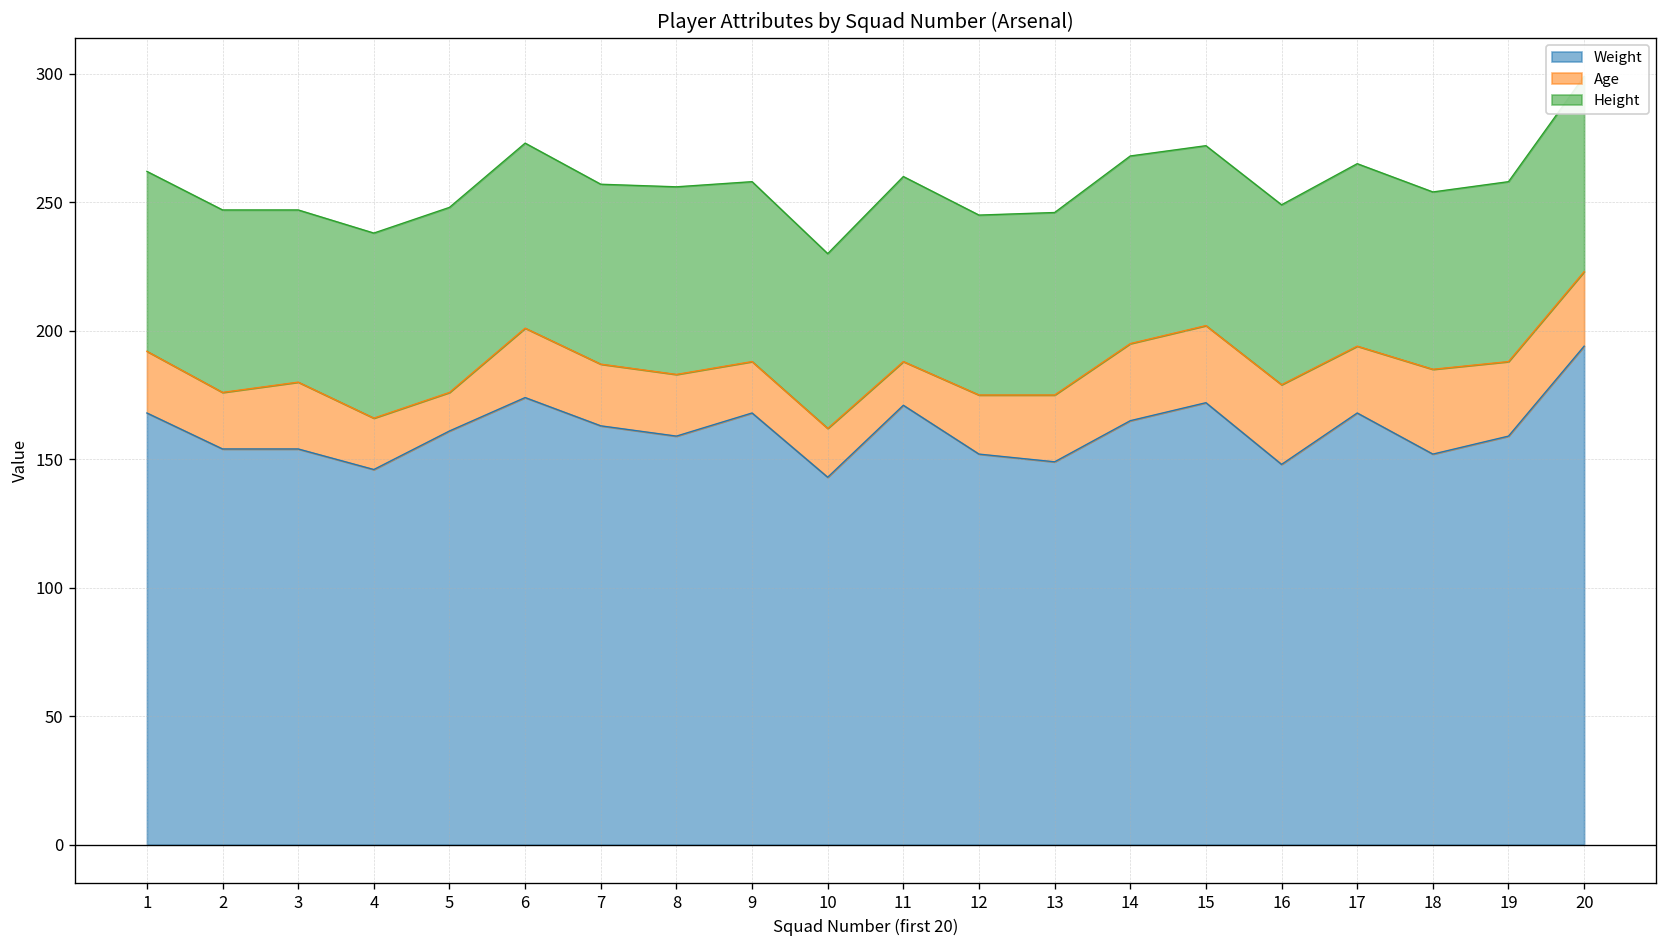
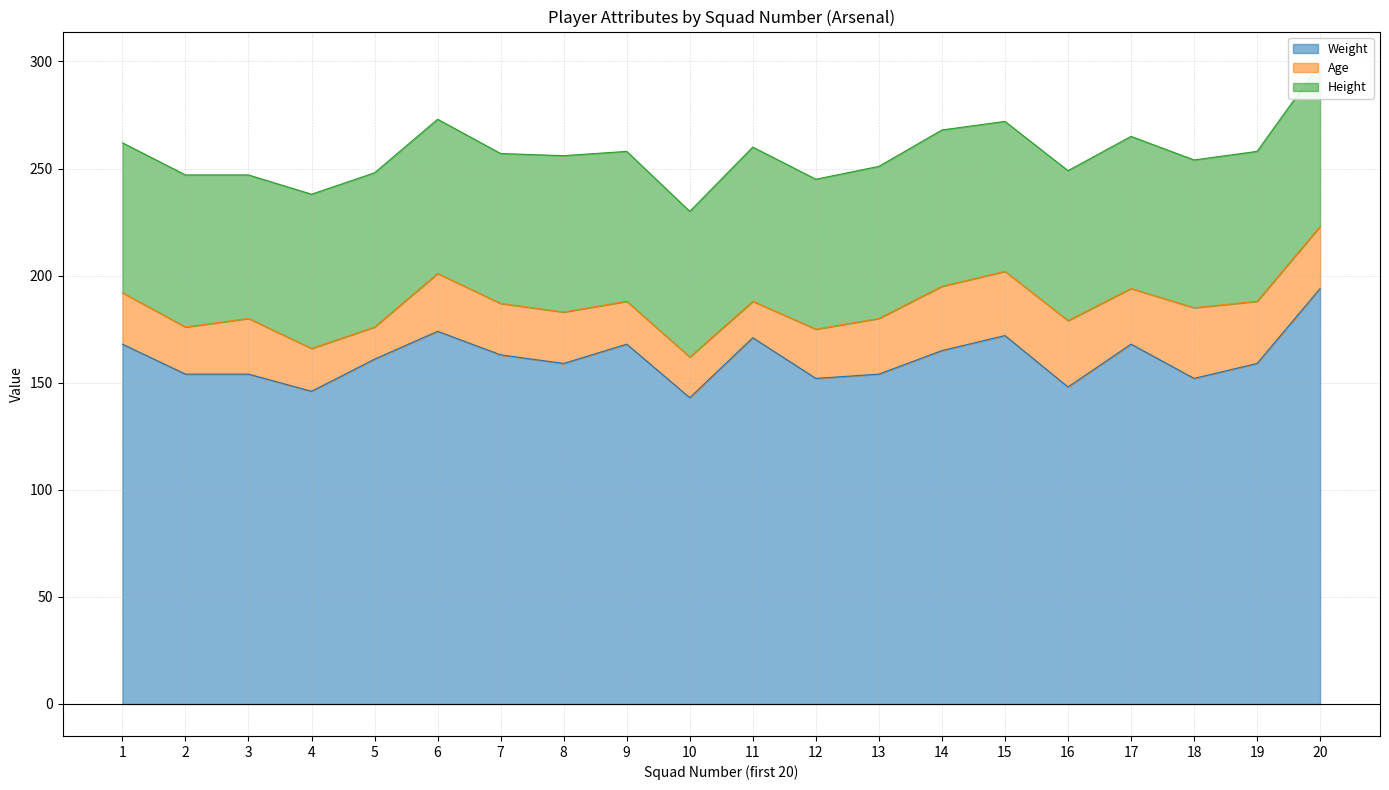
  {
    "Weight": {
      "1": 168,
      "2": 154,
      "3": 154,
      "4": 146,
      "5": 161,
      "6": 174,
      "7": 163,
      "8": 159,
      "9": 168,
      "10": 143,
      "11": 171,
      "12": 152,
-     "13": 149,
+     "13": 154,
      "14": 165,
      "15": 172,
      "16": 148,
      "17": 168,
      "18": 152,
      "19": 159,
      "20": 194
    },
    "Age": {
      "1": 24,
      "2": 22,
      "3": 26,
      "4": 20,
      "5": 15,
      "6": 27,
      "7": 24,
      "8": 24,
      "9": 20,
      "10": 19,
      "11": 17,
      "12": 23,
      "13": 26,
      "14": 30,
      "15": 30,
      "16": 31,
      "17": 26,
      "18": 33,
      "19": 29,
      "20": 29
    },
    "Height": {
      "1": 70,
      "2": 71,
      "3": 67,
      "4": 72,
      "5": 72,
      "6": 72,
      "7": 70,
      "8": 73,
      "9": 70,
      "10": 68,
      "11": 72,
      "12": 70,
      "13": 71,
      "14": 73,
      "15": 70,
      "16": 70,
      "17": 71,
      "18": 69,
      "19": 70
    }
  }
